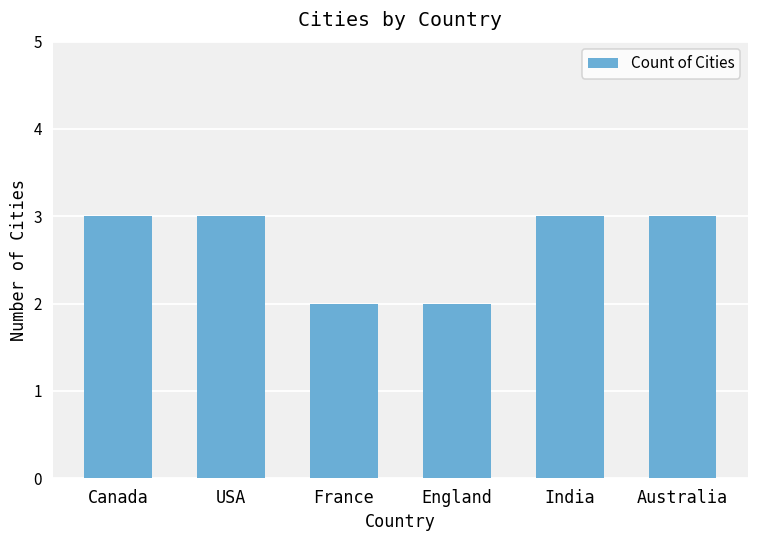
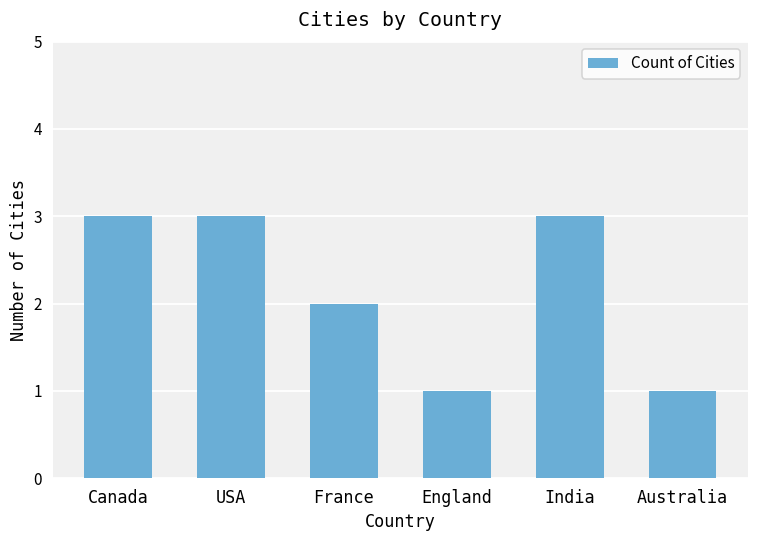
  {
    "Canada": 3,
    "USA": 3,
    "France": 2,
-   "England": 2,
+   "England": 1,
    "India": 3,
-   "Australia": 3
+   "Australia": 1
  }
